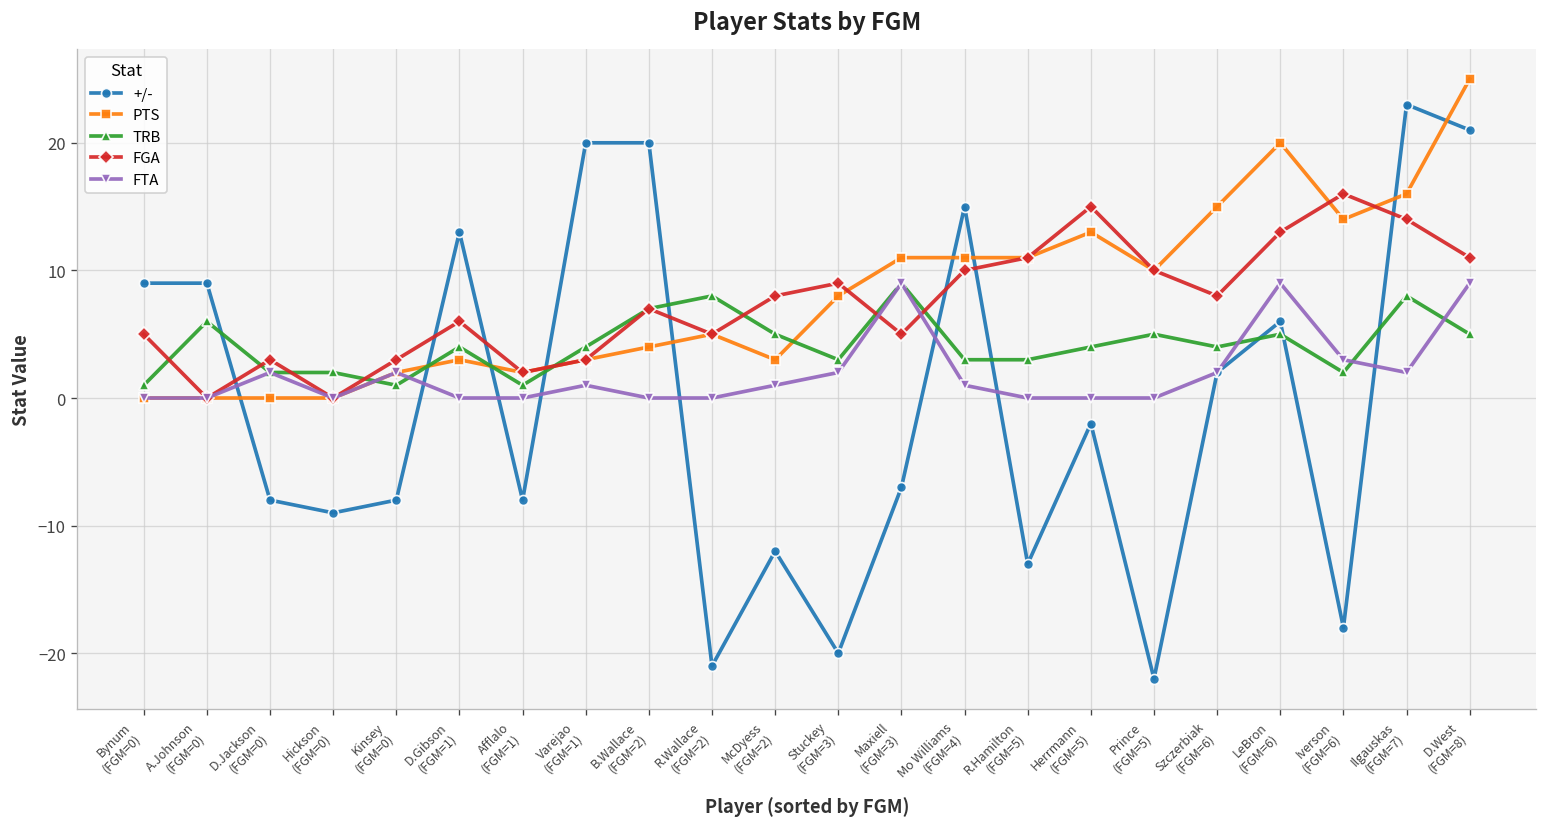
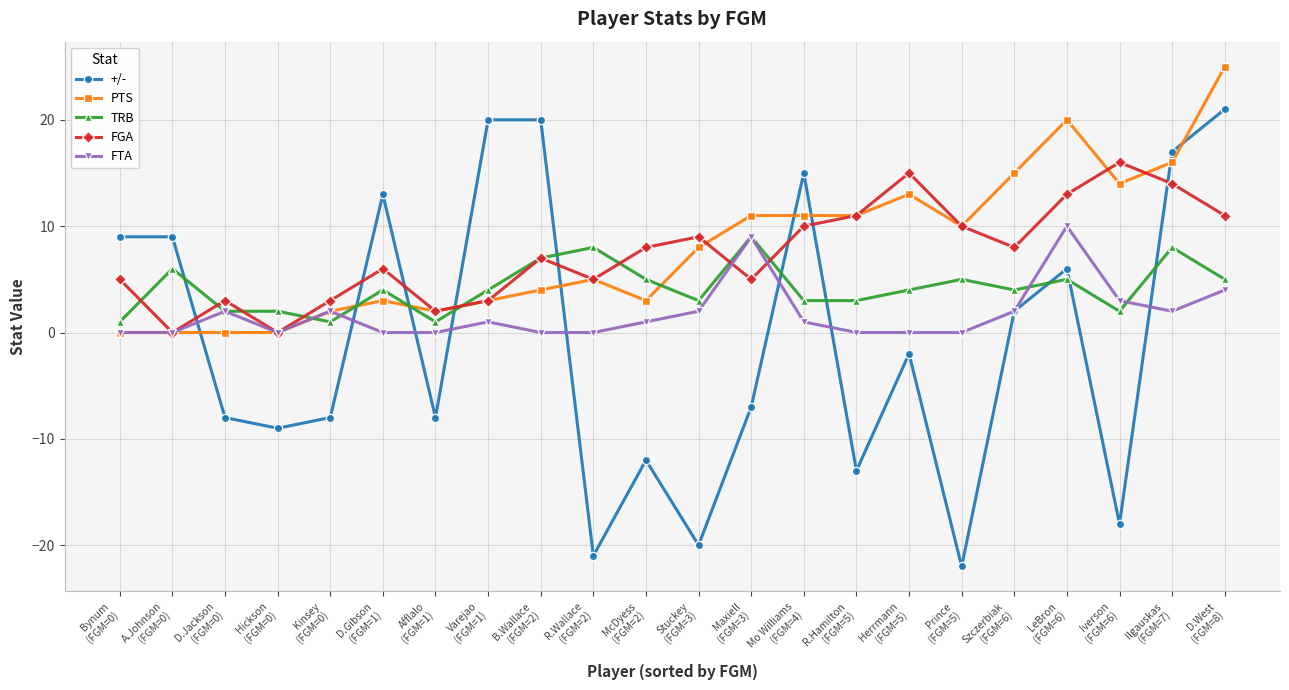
  {
    "+/-": {
      "Bynum (FGM=0)": 9,
      "A.Johnson (FGM=0)": 9,
      "D.Jackson (FGM=0)": -8,
      "Hickson (FGM=0)": -9,
      "Kinsey (FGM=0)": -8,
      "D.Gibson (FGM=1)": 13,
      "Afflalo (FGM=1)": -8,
      "Varejao (FGM=1)": 20,
      "B.Wallace (FGM=2)": 20,
      "R.Wallace (FGM=2)": -21,
      "McDyess (FGM=2)": -12,
      "Stuckey (FGM=3)": -20,
      "Maxiell (FGM=3)": -7,
      "Mo Williams (FGM=4)": 15,
      "R.Hamilton (FGM=5)": -13,
      "Herrmann (FGM=5)": -2,
      "Prince (FGM=5)": -22,
      "LeBron (FGM=6)": 6,
      "Iverson (FGM=6)": -18,
-     "Ilgauskas (FGM=7)": 23,
+     "Ilgauskas (FGM=7)": 17,
      "D.West (FGM=8)": 21
    },
    "PTS": {
      "D.Jackson (FGM=0)": 0,
      "D.Gibson (FGM=1)": 3,
      "B.Wallace (FGM=2)": 4,
      "McDyess (FGM=2)": 3,
      "Stuckey (FGM=3)": 8,
      "Maxiell (FGM=3)": 11,
      "Mo Williams (FGM=4)": 11,
      "Herrmann (FGM=5)": 13,
      "Szczerbiak (FGM=6)": 15,
      "LeBron (FGM=6)": 20,
      "Iverson (FGM=6)": 14,
      "Ilgauskas (FGM=7)": 16,
      "D.West (FGM=8)": 25
    },
    "TRB": {
      "Bynum (FGM=0)": 1,
      "A.Johnson (FGM=0)": 6,
      "Hickson (FGM=0)": 2,
      "Kinsey (FGM=0)": 1,
      "D.Gibson (FGM=1)": 4,
      "Afflalo (FGM=1)": 1,
      "Varejao (FGM=1)": 4,
      "R.Wallace (FGM=2)": 8,
      "McDyess (FGM=2)": 5,
      "Stuckey (FGM=3)": 3,
      "Mo Williams (FGM=4)": 3,
      "R.Hamilton (FGM=5)": 3,
      "Herrmann (FGM=5)": 4,
      "Prince (FGM=5)": 5,
      "Szczerbiak (FGM=6)": 4,
      "LeBron (FGM=6)": 5,
      "Iverson (FGM=6)": 2,
      "Ilgauskas (FGM=7)": 8,
      "D.West (FGM=8)": 5
    },
    "FGA": {
      "Bynum (FGM=0)": 5,
      "D.Jackson (FGM=0)": 3,
      "Kinsey (FGM=0)": 3,
      "D.Gibson (FGM=1)": 6,
      "McDyess (FGM=2)": 8,
      "Stuckey (FGM=3)": 9,
      "Maxiell (FGM=3)": 5,
      "Mo Williams (FGM=4)": 10,
      "Herrmann (FGM=5)": 15,
      "Szczerbiak (FGM=6)": 8,
      "LeBron (FGM=6)": 13,
      "Iverson (FGM=6)": 16,
      "Ilgauskas (FGM=7)": 14,
      "D.West (FGM=8)": 11
    },
    "FTA": {
      "D.Gibson (FGM=1)": 0,
      "Afflalo (FGM=1)": 0,
      "Varejao (FGM=1)": 1,
      "B.Wallace (FGM=2)": 0,
      "R.Wallace (FGM=2)": 0,
      "McDyess (FGM=2)": 1,
      "Stuckey (FGM=3)": 2,
      "Mo Williams (FGM=4)": 1,
      "R.Hamilton (FGM=5)": 0,
      "Herrmann (FGM=5)": 0,
      "Prince (FGM=5)": 0,
-     "LeBron (FGM=6)": 9,
+     "LeBron (FGM=6)": 10,
      "Iverson (FGM=6)": 3,
      "Ilgauskas (FGM=7)": 2,
-     "D.West (FGM=8)": 9
+     "D.West (FGM=8)": 4
    }
  }
